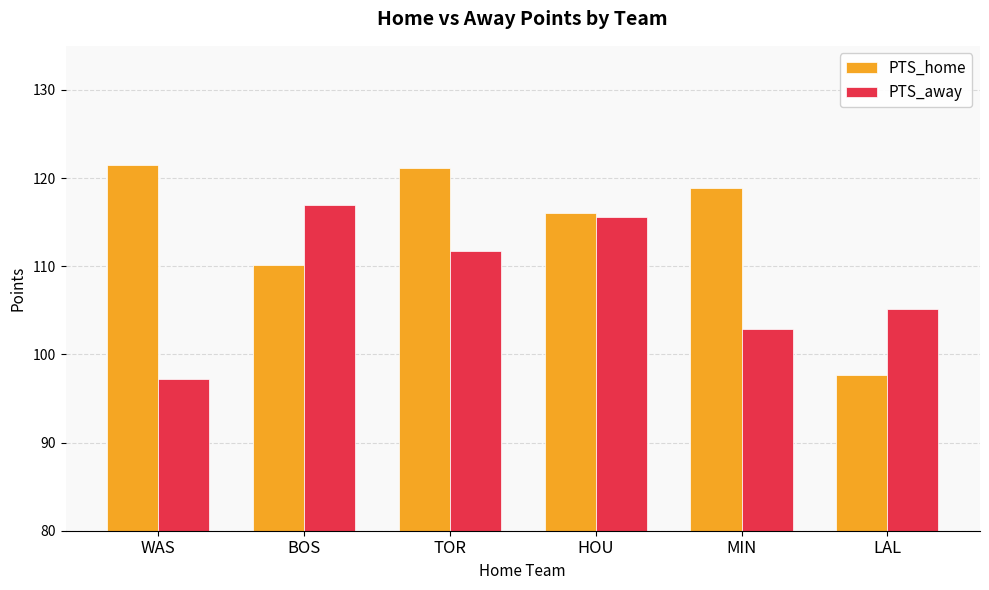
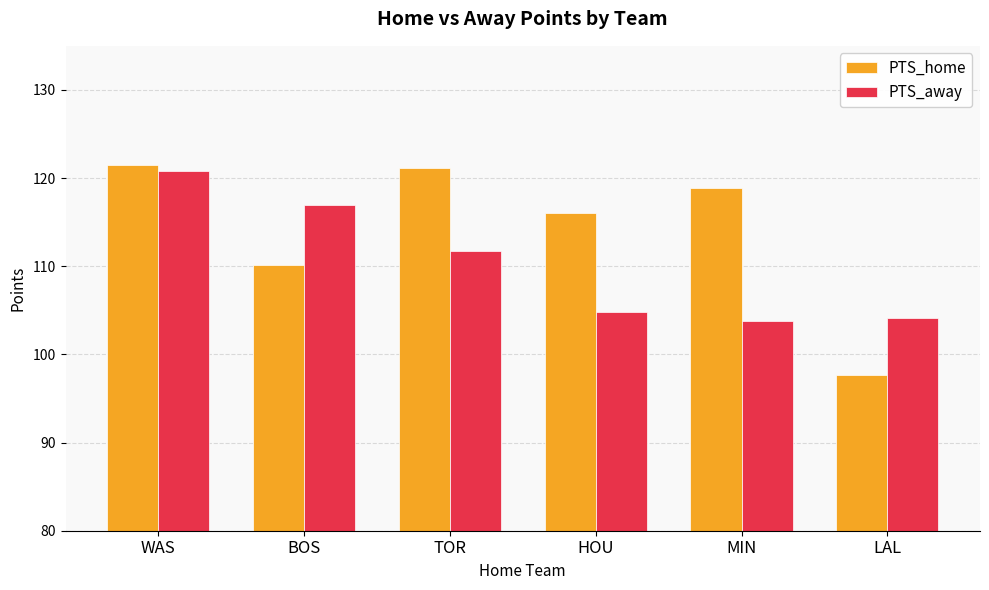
  {
    "PTS_home": {
      "WAS": 121,
      "BOS": 110,
      "TOR": 121,
      "HOU": 116,
      "MIN": 119,
      "LAL": 98
    },
    "PTS_away": {
-     "WAS": 97,
+     "WAS": 121,
      "BOS": 117,
      "TOR": 112,
-     "HOU": 116,
-     "MIN": 103,
-     "LAL": 105
+     "HOU": 105,
+     "MIN": 104,
+     "LAL": 104
    }
  }
